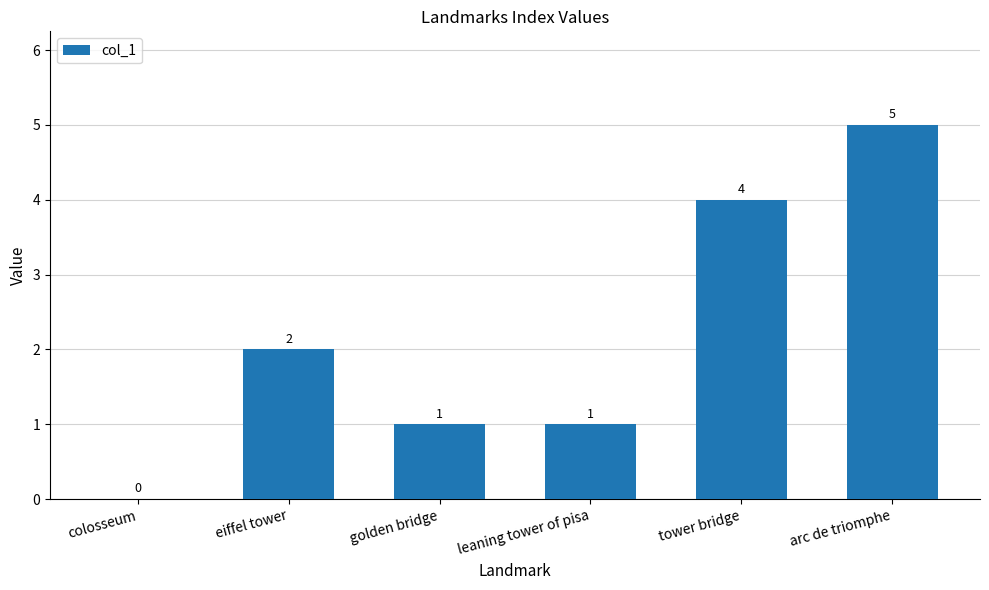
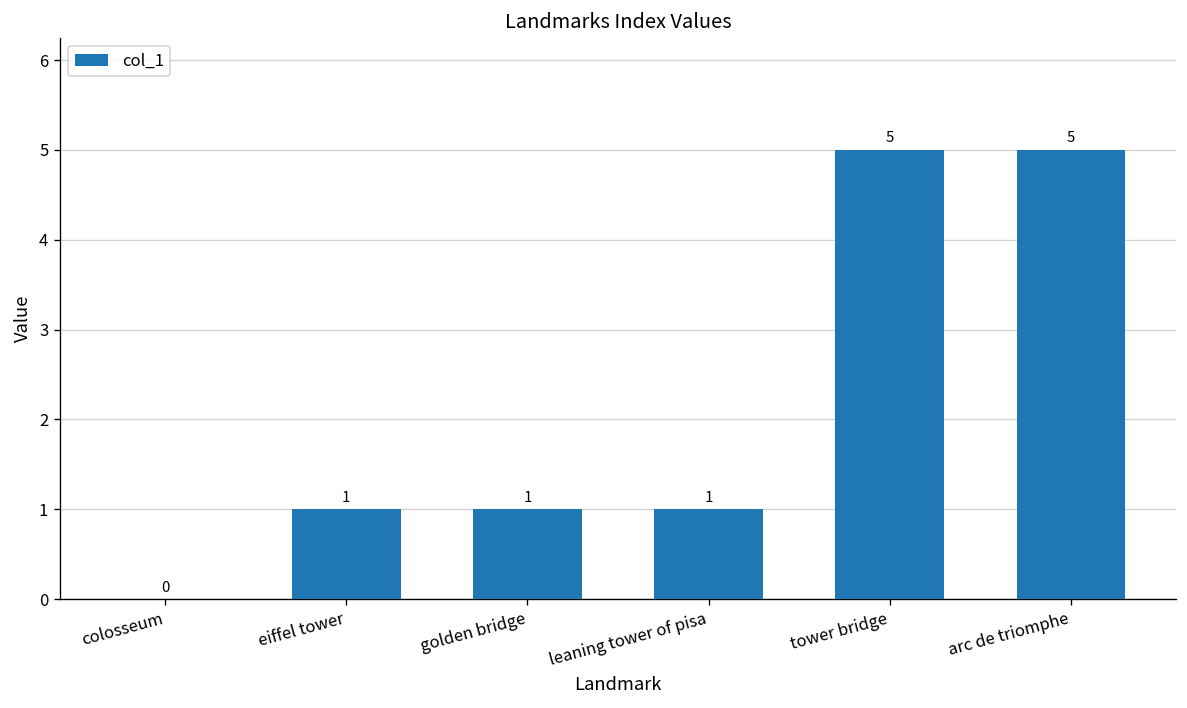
  {
    "colosseum": 0,
-   "eiffel tower": 2,
+   "eiffel tower": 1,
    "golden bridge": 1,
    "leaning tower of pisa": 1,
-   "tower bridge": 4,
+   "tower bridge": 5,
    "arc de triomphe": 5
  }
